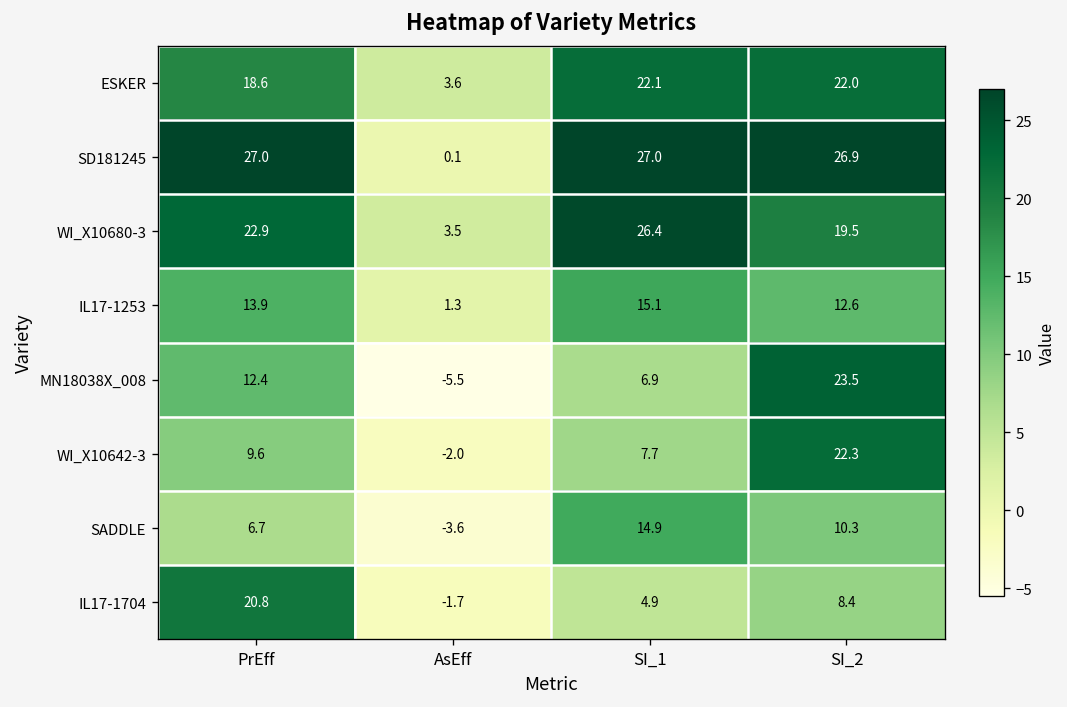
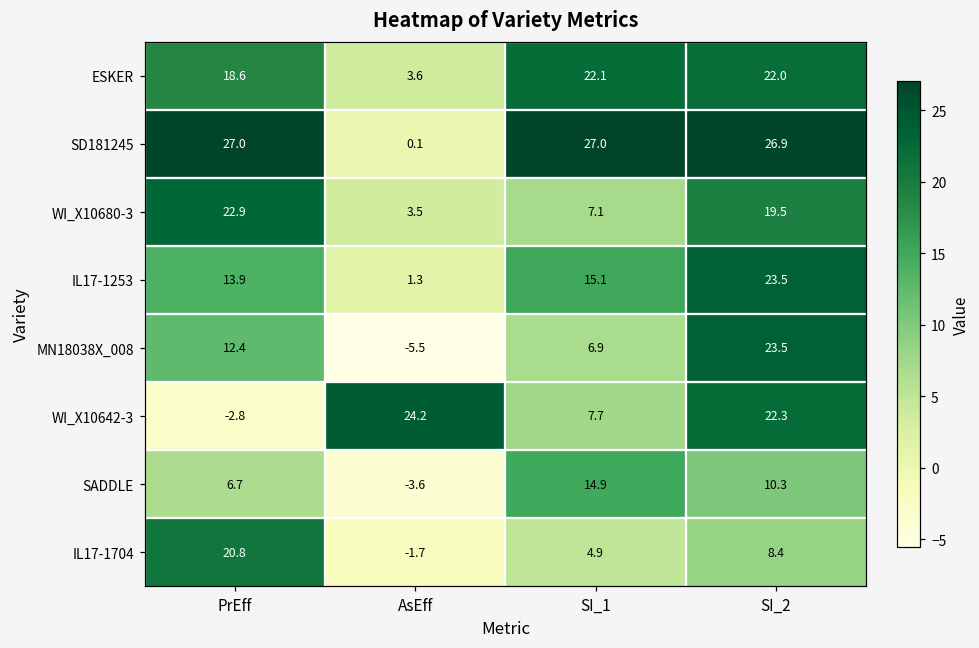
  {
    "ESKER": {
      "PrEff": 18.6,
      "AsEff": 3.6,
      "SI_1": 22.1,
      "SI_2": 22.0
    },
    "SD181245": {
      "PrEff": 27.0,
      "AsEff": 0.1,
      "SI_1": 27.0,
      "SI_2": 26.9
    },
    "WI_X10680-3": {
      "PrEff": 22.9,
      "AsEff": 3.5,
-     "SI_1": 26.4,
+     "SI_1": 7.1,
      "SI_2": 19.5
    },
    "IL17-1253": {
      "PrEff": 13.9,
      "AsEff": 1.3,
      "SI_1": 15.1,
-     "SI_2": 12.6
+     "SI_2": 23.5
    },
    "MN18038X_008": {
      "PrEff": 12.4,
      "AsEff": -5.5,
      "SI_1": 6.9,
      "SI_2": 23.5
    },
    "WI_X10642-3": {
-     "PrEff": 9.6,
-     "AsEff": -2.0,
+     "PrEff": -2.8,
+     "AsEff": 24.2,
      "SI_1": 7.7,
      "SI_2": 22.3
    },
    "SADDLE": {
      "PrEff": 6.7,
      "AsEff": -3.6,
      "SI_1": 14.9,
      "SI_2": 10.3
    },
    "IL17-1704": {
      "PrEff": 20.8,
      "AsEff": -1.7,
      "SI_1": 4.9,
      "SI_2": 8.4
    }
  }
